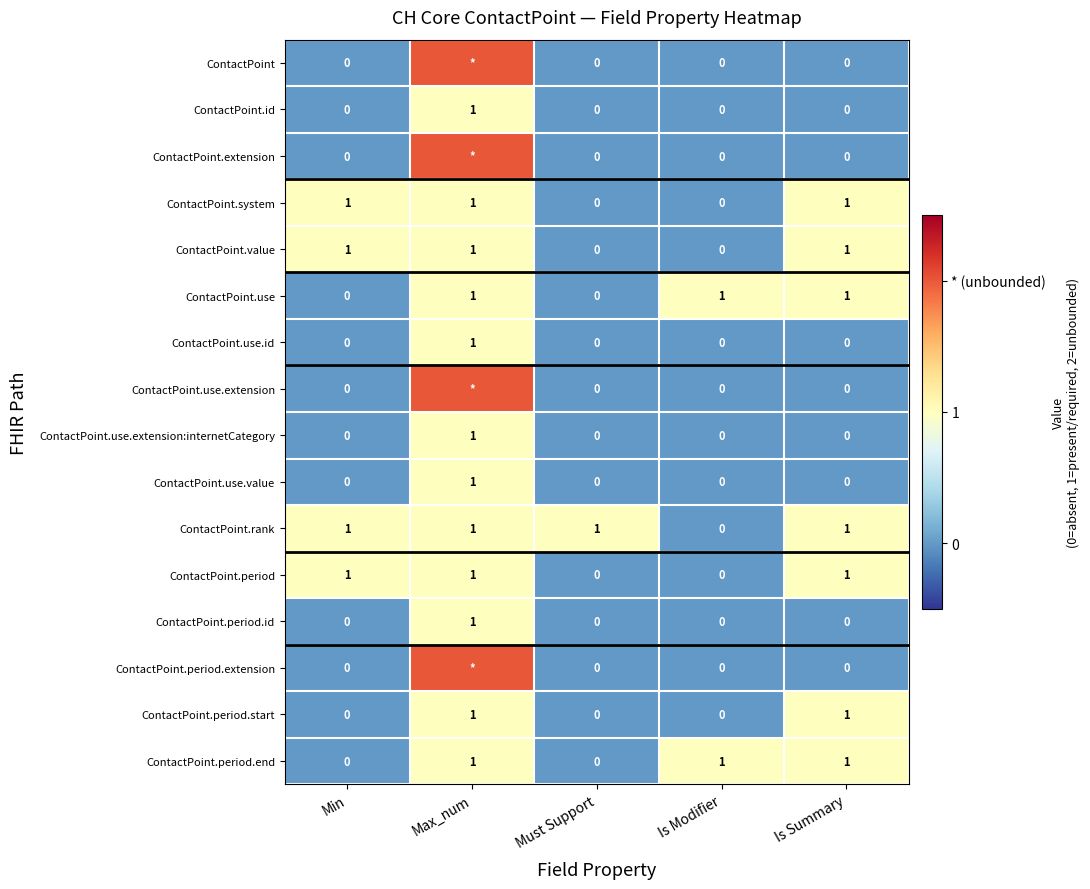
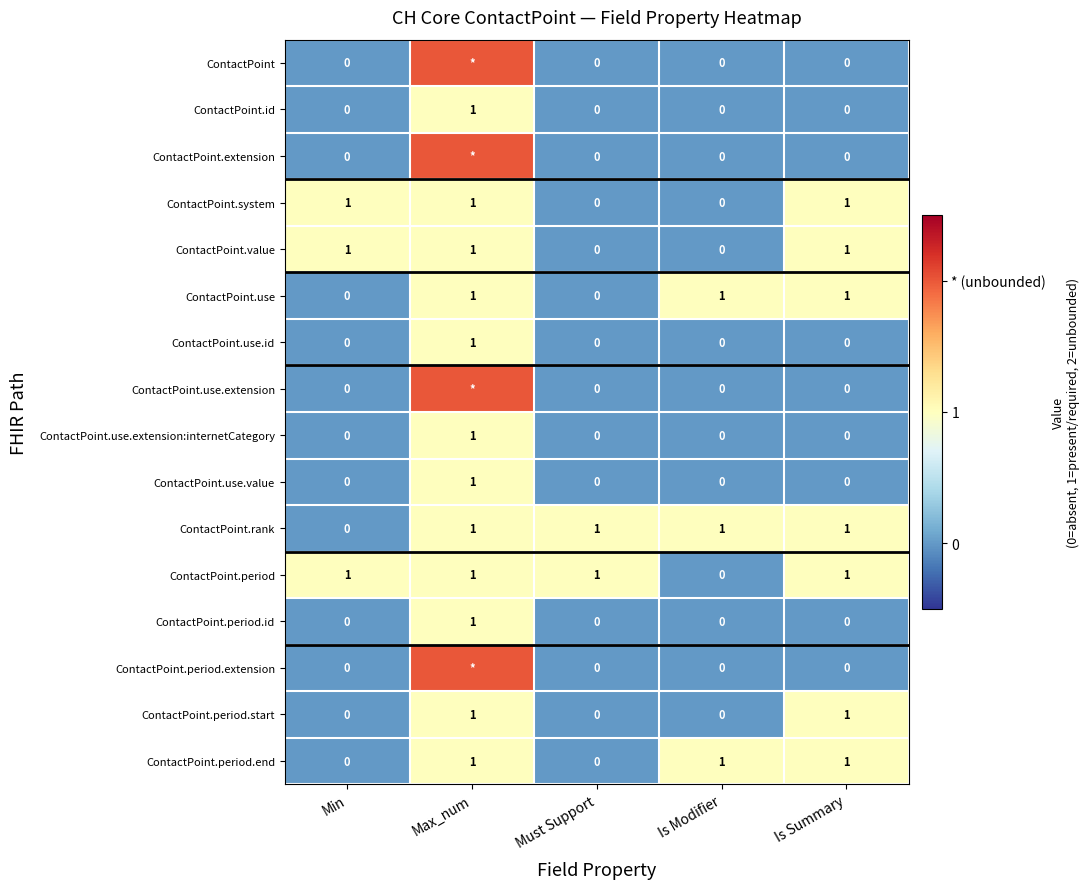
  {
    "ContactPoint": {
      "Min": 0,
      "Must Support": 0,
      "Is Modifier": 0,
      "Is Summary": 0
    },
    "ContactPoint.id": {
      "Min": 0,
      "Max_num": 1,
      "Must Support": 0,
      "Is Modifier": 0,
      "Is Summary": 0
    },
    "ContactPoint.extension": {
      "Min": 0,
      "Must Support": 0,
      "Is Modifier": 0,
      "Is Summary": 0
    },
    "ContactPoint.system": {
      "Min": 1,
      "Max_num": 1,
      "Must Support": 0,
      "Is Modifier": 0,
      "Is Summary": 1
    },
    "ContactPoint.value": {
      "Min": 1,
      "Max_num": 1,
      "Must Support": 0,
      "Is Modifier": 0,
      "Is Summary": 1
    },
    "ContactPoint.use": {
      "Min": 0,
      "Max_num": 1,
      "Must Support": 0,
      "Is Modifier": 1,
      "Is Summary": 1
    },
    "ContactPoint.use.id": {
      "Min": 0,
      "Max_num": 1,
      "Must Support": 0,
      "Is Modifier": 0,
      "Is Summary": 0
    },
    "ContactPoint.use.extension": {
      "Min": 0,
      "Must Support": 0,
      "Is Modifier": 0,
      "Is Summary": 0
    },
    "ContactPoint.use.extension:internetCategory": {
      "Min": 0,
      "Max_num": 1,
      "Must Support": 0,
      "Is Modifier": 0,
      "Is Summary": 0
    },
    "ContactPoint.use.value": {
      "Min": 0,
      "Max_num": 1,
      "Must Support": 0,
      "Is Modifier": 0,
      "Is Summary": 0
    },
    "ContactPoint.rank": {
-     "Min": 1,
+     "Min": 0,
      "Max_num": 1,
      "Must Support": 1,
-     "Is Modifier": 0,
+     "Is Modifier": 1,
      "Is Summary": 1
    },
    "ContactPoint.period": {
      "Min": 1,
      "Max_num": 1,
-     "Must Support": 0,
+     "Must Support": 1,
      "Is Modifier": 0,
      "Is Summary": 1
    },
    "ContactPoint.period.id": {
      "Min": 0,
      "Max_num": 1,
      "Must Support": 0,
      "Is Modifier": 0,
      "Is Summary": 0
    },
    "ContactPoint.period.extension": {
      "Min": 0,
      "Must Support": 0,
      "Is Modifier": 0,
      "Is Summary": 0
    },
    "ContactPoint.period.start": {
      "Min": 0,
      "Max_num": 1,
      "Must Support": 0,
      "Is Modifier": 0,
      "Is Summary": 1
    },
    "ContactPoint.period.end": {
      "Min": 0,
      "Max_num": 1,
      "Must Support": 0,
      "Is Modifier": 1,
      "Is Summary": 1
    }
  }
